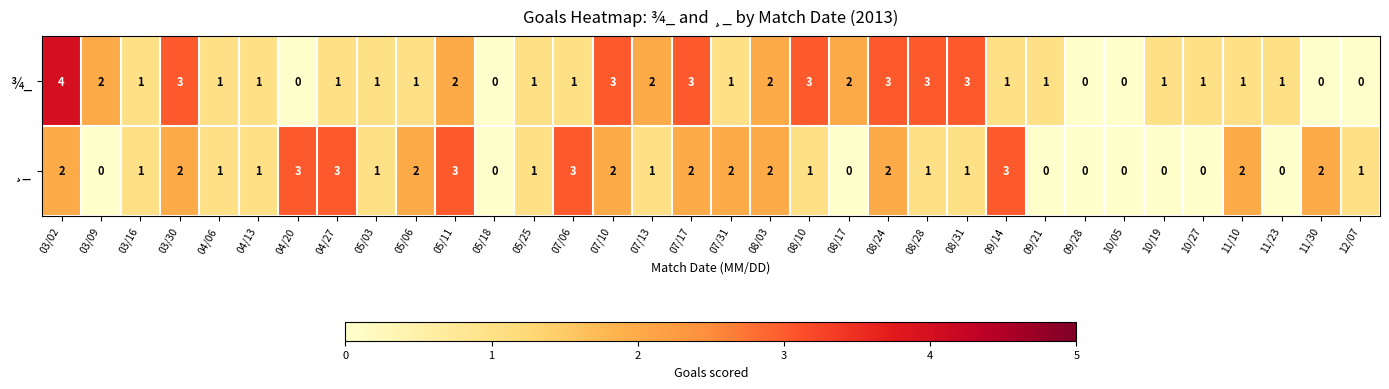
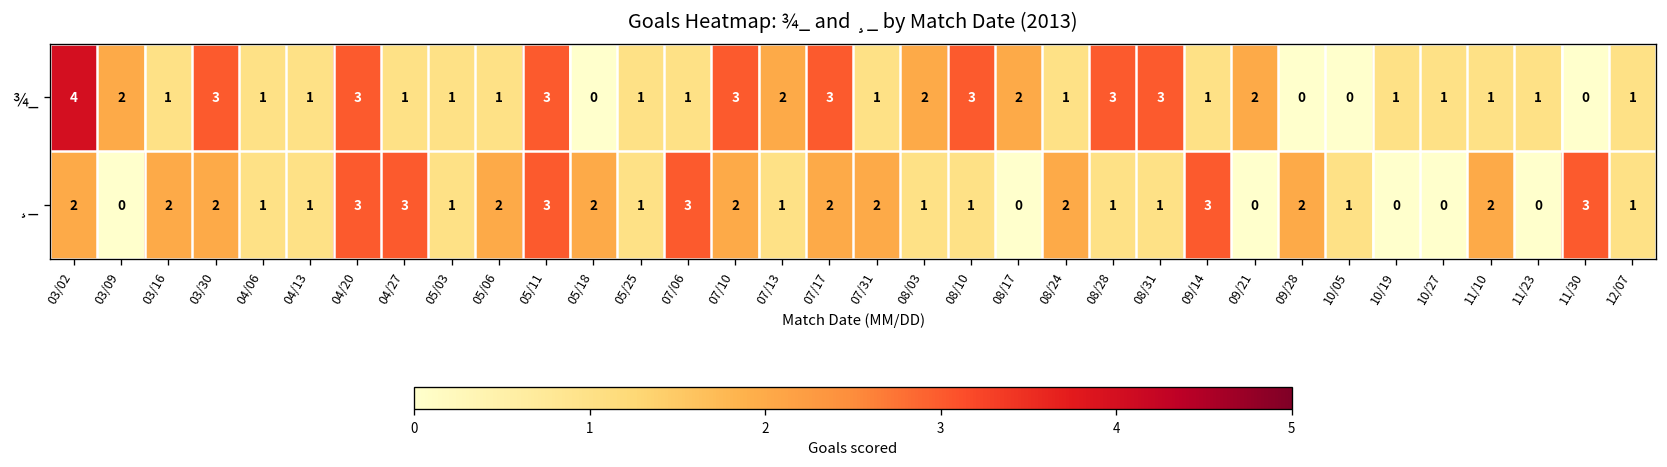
  {
    "¾_": {
      "03/02": 4,
      "03/09": 2,
      "03/16": 1,
      "03/30": 3,
      "04/06": 1,
      "04/13": 1,
-     "04/20": 0,
+     "04/20": 3,
      "04/27": 1,
      "05/03": 1,
      "05/06": 1,
-     "05/11": 2,
+     "05/11": 3,
      "05/18": 0,
      "05/25": 1,
      "07/06": 1,
      "07/10": 3,
      "07/13": 2,
      "07/17": 3,
      "07/31": 1,
      "08/03": 2,
      "08/10": 3,
      "08/17": 2,
-     "08/24": 3,
+     "08/24": 1,
      "08/28": 3,
      "08/31": 3,
      "09/14": 1,
-     "09/21": 1,
+     "09/21": 2,
      "09/28": 0,
      "10/05": 0,
      "10/19": 1,
      "10/27": 1,
      "11/10": 1,
      "11/23": 1,
      "11/30": 0,
-     "12/07": 0
+     "12/07": 1
    },
    "¸_": {
      "03/02": 2,
      "03/09": 0,
-     "03/16": 1,
+     "03/16": 2,
      "03/30": 2,
      "04/06": 1,
      "04/13": 1,
      "04/20": 3,
      "04/27": 3,
      "05/03": 1,
      "05/06": 2,
      "05/11": 3,
-     "05/18": 0,
+     "05/18": 2,
      "05/25": 1,
      "07/06": 3,
      "07/10": 2,
      "07/13": 1,
      "07/17": 2,
      "07/31": 2,
-     "08/03": 2,
+     "08/03": 1,
      "08/10": 1,
      "08/17": 0,
      "08/24": 2,
      "08/28": 1,
      "08/31": 1,
      "09/14": 3,
      "09/21": 0,
-     "09/28": 0,
-     "10/05": 0,
+     "09/28": 2,
+     "10/05": 1,
      "10/19": 0,
      "10/27": 0,
      "11/10": 2,
      "11/23": 0,
-     "11/30": 2,
+     "11/30": 3,
      "12/07": 1
    }
  }
